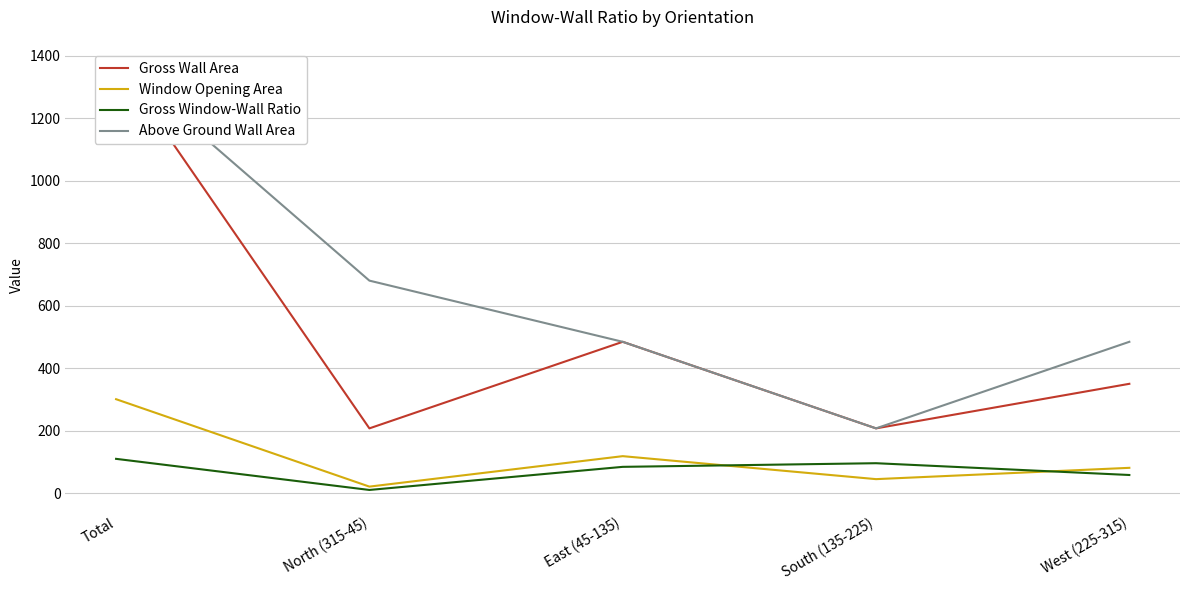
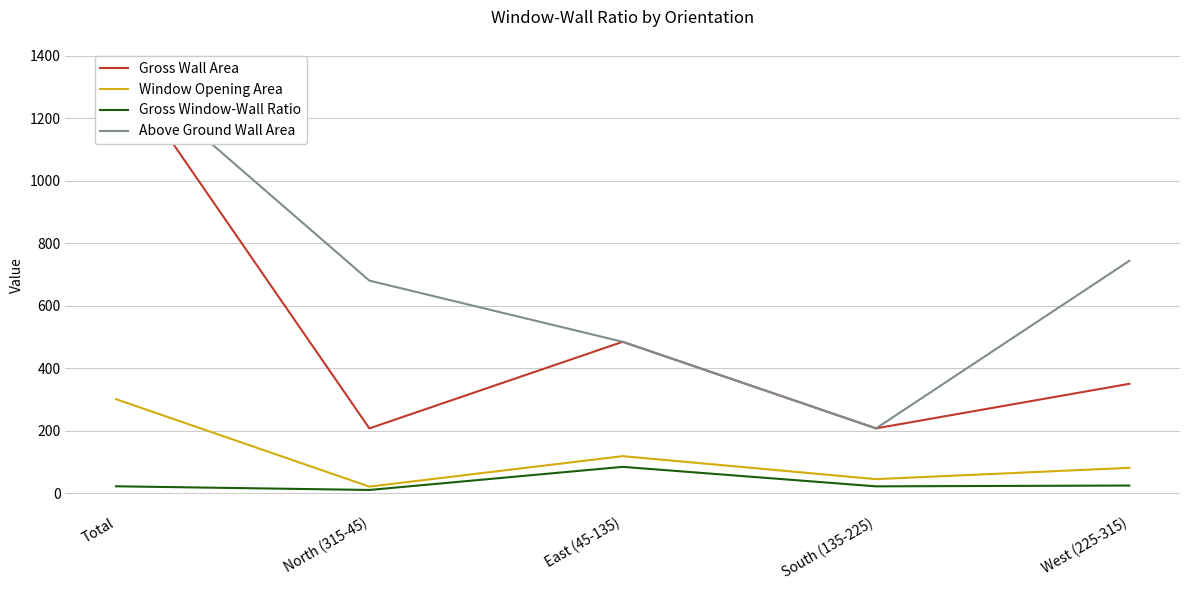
  {
    "Gross Wall Area": {
      "North (315-45)": 210,
      "West (225-315)": 350
    },
    "Window Opening Area": {
      "Total": 300,
      "North (315-45)": 20,
      "East (45-135)": 120,
      "South (135-225)": 40,
      "West (225-315)": 80
    },
    "Gross Window-Wall Ratio": {
-     "Total": 110,
+     "Total": 20,
      "North (315-45)": 10,
      "East (45-135)": 80,
-     "South (135-225)": 100,
-     "West (225-315)": 60
+     "South (135-225)": 20,
+     "West (225-315)": 20
    },
    "Above Ground Wall Area": {
      "North (315-45)": 680,
-     "West (225-315)": 480
+     "West (225-315)": 740
    }
  }
